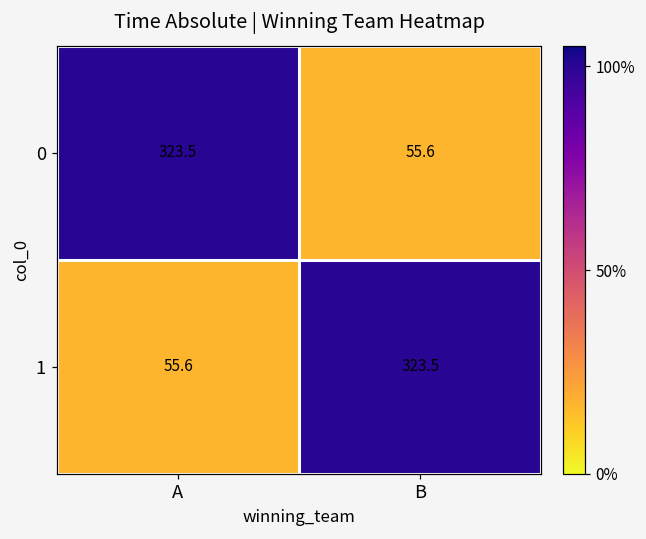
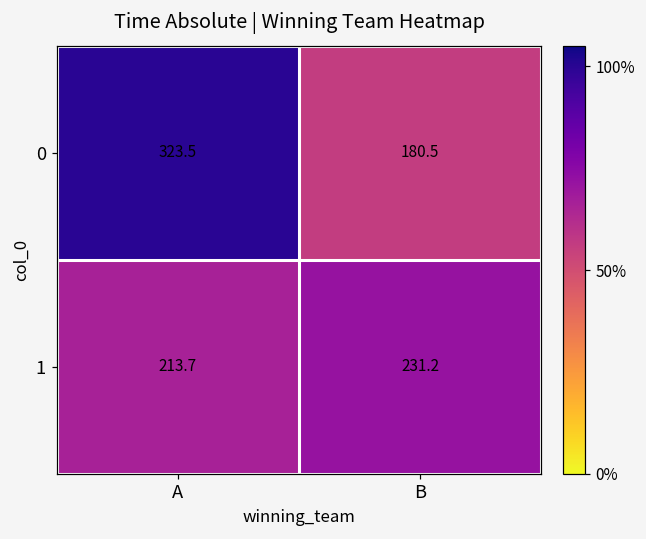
  {
    "0": {
      "A": 323.5,
-     "B": 55.6
+     "B": 180.5
    },
    "1": {
-     "A": 55.6,
-     "B": 323.5
+     "A": 213.7,
+     "B": 231.2
    }
  }
